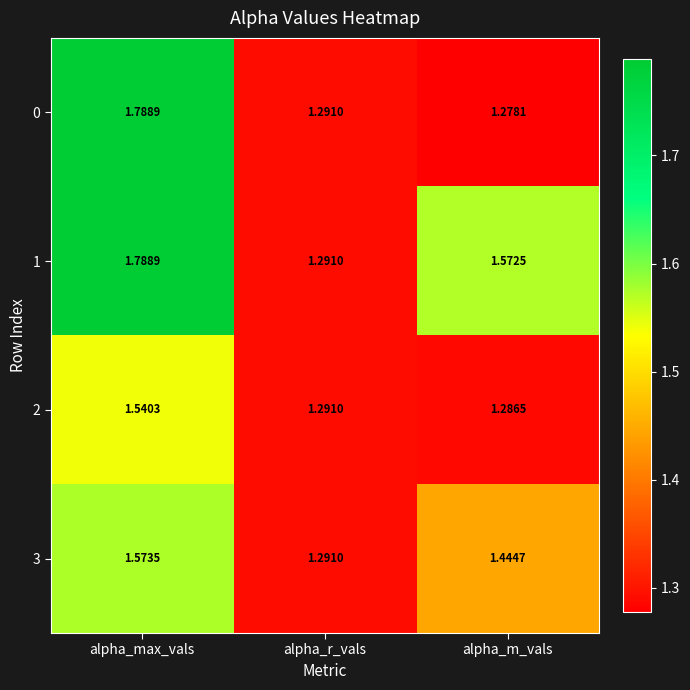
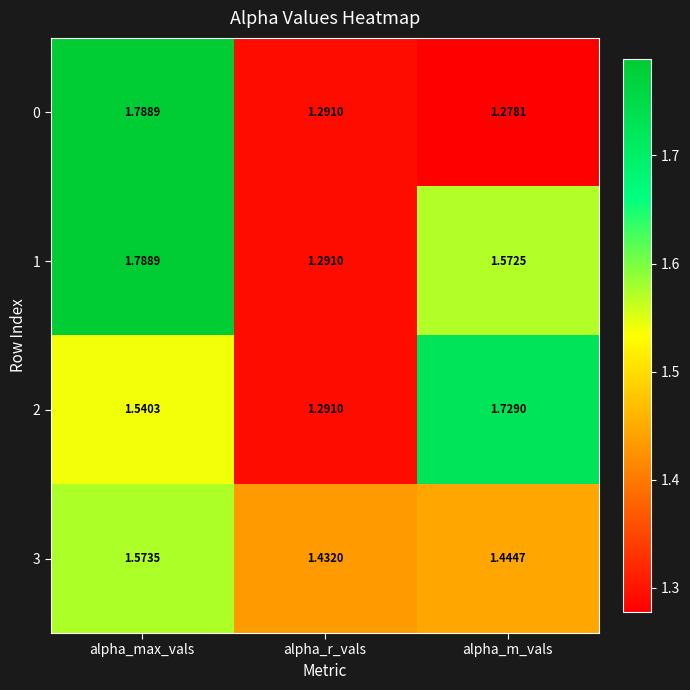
  {
    "0": {
      "alpha_max_vals": 1.7889,
      "alpha_r_vals": 1.2910,
      "alpha_m_vals": 1.2781
    },
    "1": {
      "alpha_max_vals": 1.7889,
      "alpha_r_vals": 1.2910,
      "alpha_m_vals": 1.5725
    },
    "2": {
      "alpha_max_vals": 1.5403,
      "alpha_r_vals": 1.2910,
-     "alpha_m_vals": 1.2865
+     "alpha_m_vals": 1.7290
    },
    "3": {
      "alpha_max_vals": 1.5735,
-     "alpha_r_vals": 1.2910,
+     "alpha_r_vals": 1.4320,
      "alpha_m_vals": 1.4447
    }
  }
